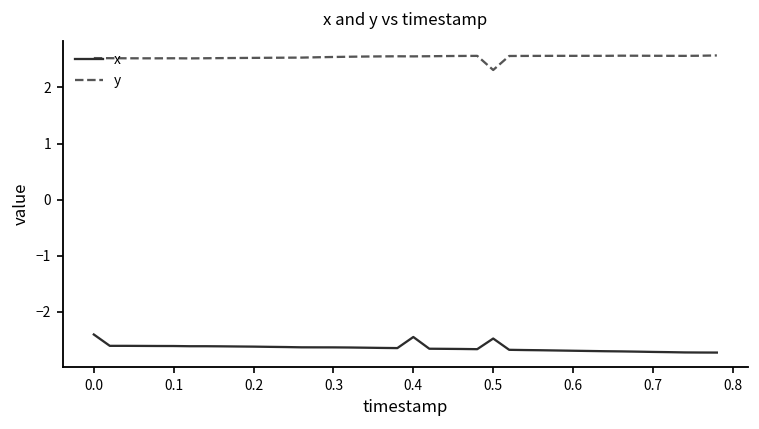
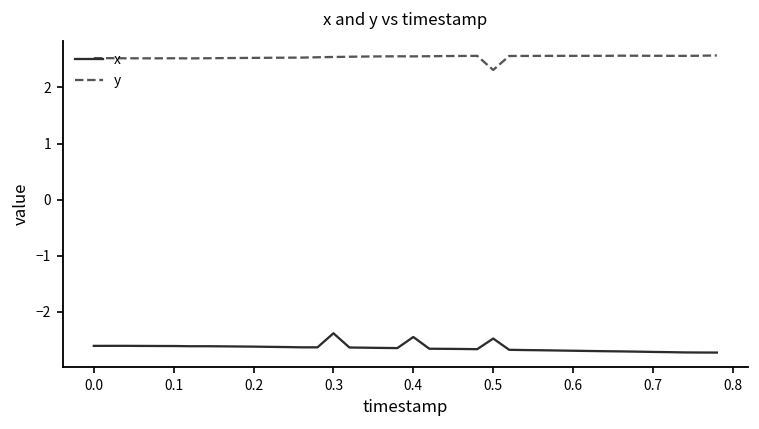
  {
    "x": {
-     "0.0": -2.4,
+     "0.0": -2.6,
      "0.1": -2.6,
      "0.2": -2.6,
-     "0.3": -2.6,
+     "0.3": -2.4,
      "0.4": -2.4,
      "0.5": -2.5,
      "0.6": -2.7,
      "0.7": -2.7
    },
    "y": {
      "0.0": 2.5,
      "0.1": 2.5,
      "0.2": 2.5,
      "0.3": 2.5,
      "0.4": 2.6,
      "0.5": 2.3,
      "0.6": 2.6,
      "0.7": 2.6
    }
  }
